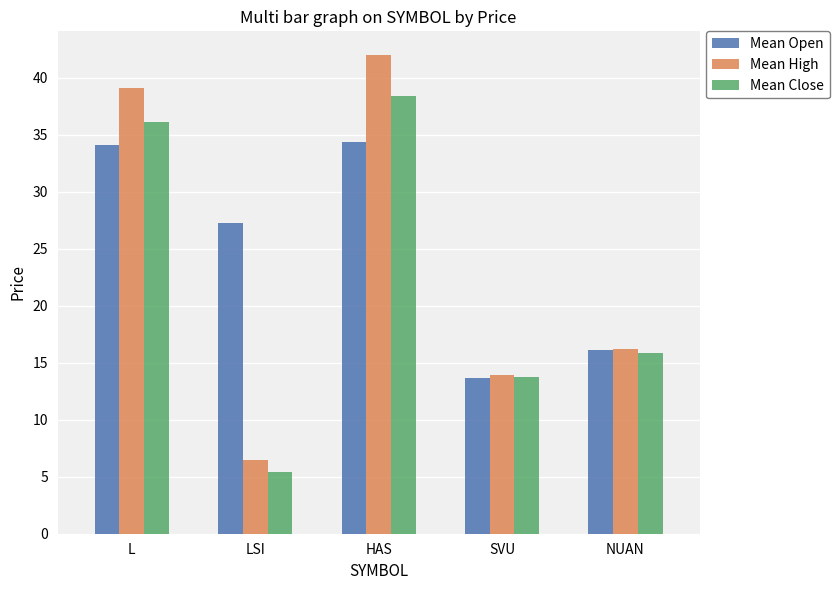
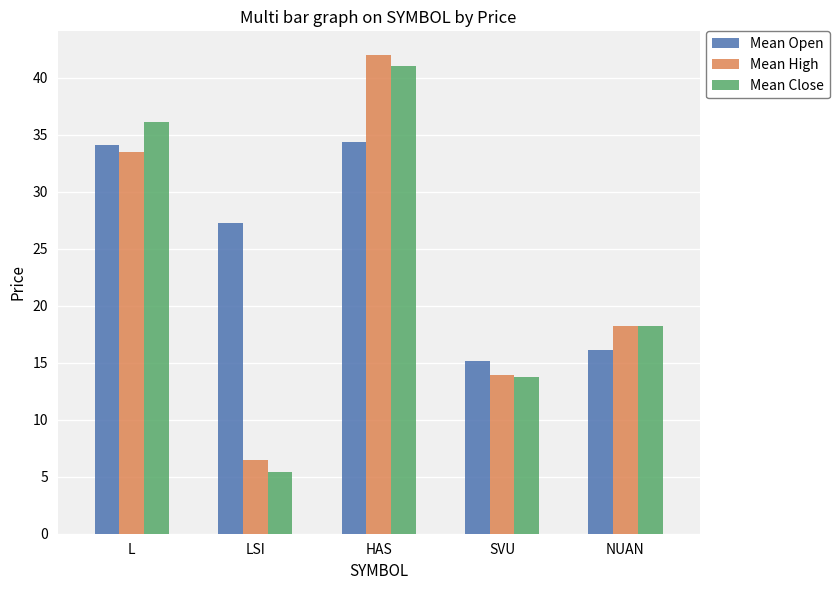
  {
    "Mean Open": {
      "L": 34.1,
      "LSI": 27.3,
      "HAS": 34.4,
-     "SVU": 13.7,
+     "SVU": 15.1,
      "NUAN": 16.1
    },
    "Mean High": {
-     "L": 39.1,
+     "L": 33.5,
      "LSI": 6.4,
      "HAS": 42.0,
      "SVU": 13.9,
-     "NUAN": 16.2
+     "NUAN": 18.2
    },
    "Mean Close": {
      "L": 36.1,
      "LSI": 5.4,
-     "HAS": 38.4,
+     "HAS": 41.1,
      "SVU": 13.7,
-     "NUAN": 15.9
+     "NUAN": 18.3
    }
  }
